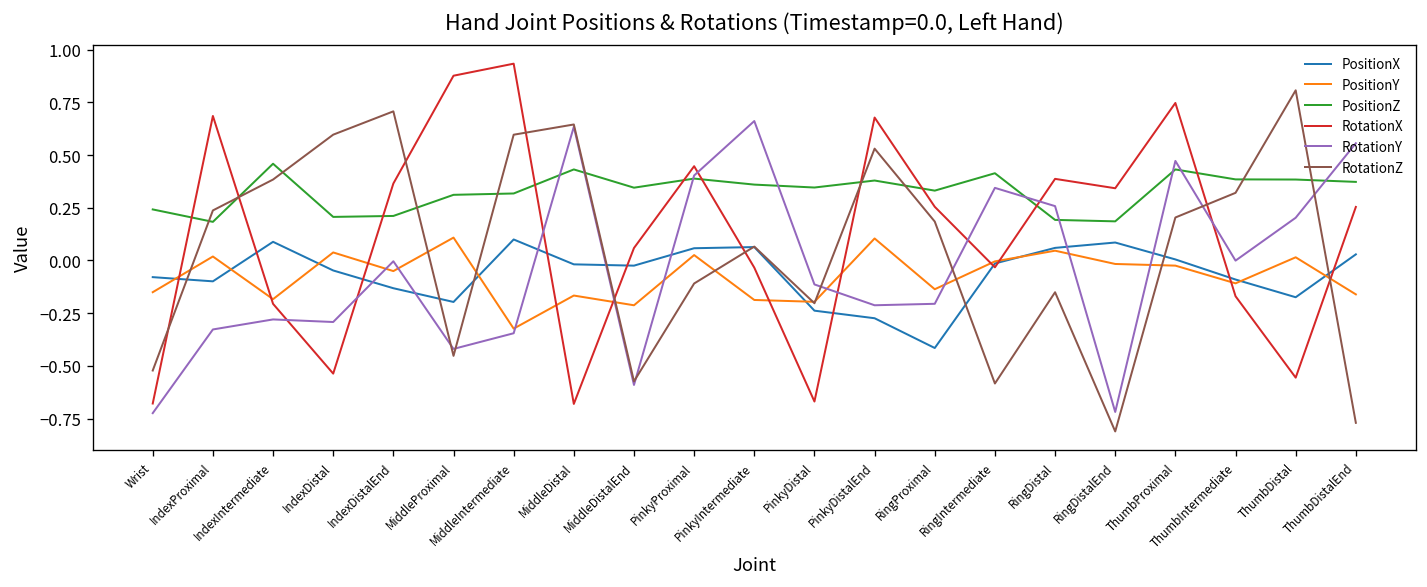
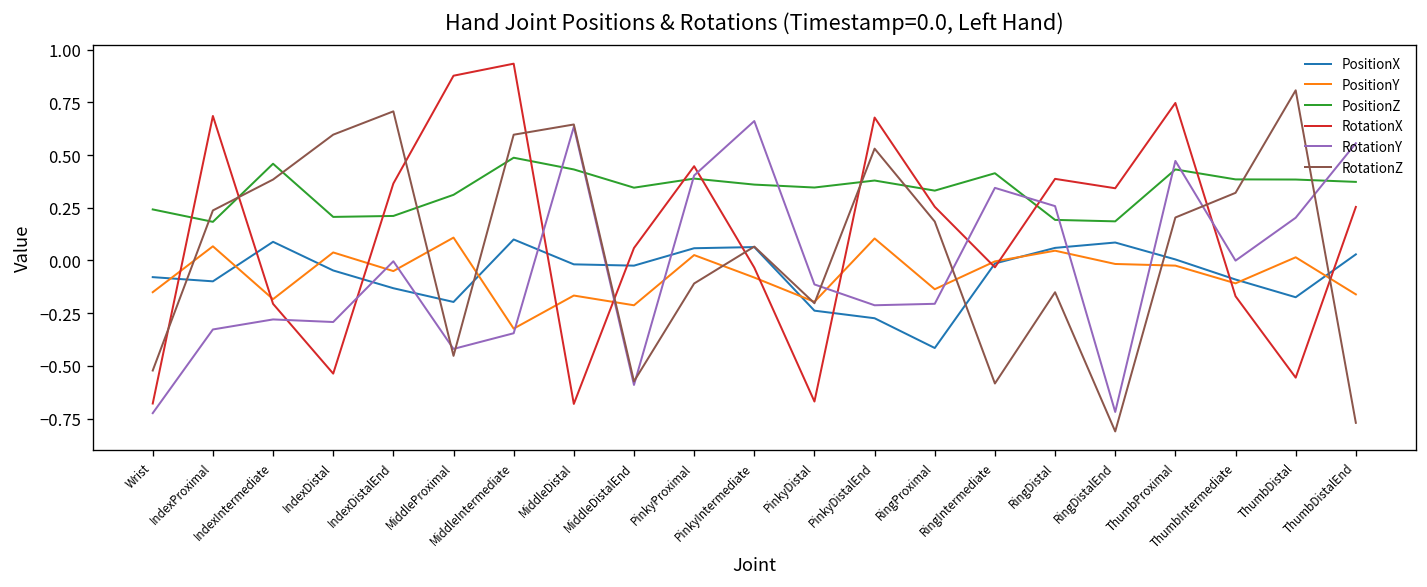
  {
    "PositionX": {
      "Wrist": -0.08,
      "IndexProximal": -0.10,
      "IndexIntermediate": 0.09,
      "IndexDistal": -0.05,
      "IndexDistalEnd": -0.13,
      "MiddleProximal": -0.20,
      "MiddleIntermediate": 0.10,
      "MiddleDistal": -0.02,
      "MiddleDistalEnd": -0.02,
      "PinkyProximal": 0.06,
      "PinkyDistal": -0.24,
      "PinkyDistalEnd": -0.27,
      "RingProximal": -0.42,
      "RingDistalEnd": 0.09,
      "ThumbProximal": 0.00,
      "ThumbIntermediate": -0.09,
      "ThumbDistal": -0.17,
      "ThumbDistalEnd": 0.03
    },
    "PositionY": {
      "Wrist": -0.15,
-     "IndexProximal": 0.02,
+     "IndexProximal": 0.07,
      "IndexIntermediate": -0.18,
      "IndexDistal": 0.04,
      "IndexDistalEnd": -0.05,
      "MiddleProximal": 0.11,
      "MiddleIntermediate": -0.32,
      "MiddleDistal": -0.17,
      "MiddleDistalEnd": -0.21,
      "PinkyProximal": 0.03,
-     "PinkyIntermediate": -0.19,
+     "PinkyIntermediate": -0.08,
      "PinkyDistalEnd": 0.10,
      "RingProximal": -0.14,
      "RingDistalEnd": -0.02,
      "ThumbProximal": -0.02,
      "ThumbIntermediate": -0.11,
      "ThumbDistal": 0.01,
      "ThumbDistalEnd": -0.16
    },
    "PositionZ": {
      "Wrist": 0.24,
      "IndexProximal": 0.18,
      "IndexIntermediate": 0.46,
      "IndexDistal": 0.21,
      "IndexDistalEnd": 0.21,
      "MiddleProximal": 0.31,
-     "MiddleIntermediate": 0.32,
+     "MiddleIntermediate": 0.49,
      "MiddleDistal": 0.43,
      "MiddleDistalEnd": 0.35,
      "PinkyProximal": 0.39,
      "PinkyIntermediate": 0.36,
      "PinkyDistal": 0.35,
      "PinkyDistalEnd": 0.38,
      "RingProximal": 0.33,
      "RingIntermediate": 0.41,
      "RingDistal": 0.19,
      "RingDistalEnd": 0.19,
      "ThumbProximal": 0.43,
      "ThumbIntermediate": 0.38,
      "ThumbDistal": 0.38,
      "ThumbDistalEnd": 0.37
    },
    "RotationX": {
      "Wrist": -0.68,
      "IndexProximal": 0.69,
      "IndexIntermediate": -0.21,
      "IndexDistal": -0.54,
      "IndexDistalEnd": 0.36,
      "MiddleProximal": 0.88,
      "MiddleIntermediate": 0.93,
      "MiddleDistal": -0.68,
      "MiddleDistalEnd": 0.06,
      "PinkyProximal": 0.45,
      "PinkyIntermediate": -0.03,
      "PinkyDistal": -0.67,
      "PinkyDistalEnd": 0.68,
      "RingProximal": 0.25,
      "RingIntermediate": -0.03,
      "RingDistal": 0.39,
      "RingDistalEnd": 0.34,
      "ThumbProximal": 0.75,
      "ThumbIntermediate": -0.17,
      "ThumbDistal": -0.56,
      "ThumbDistalEnd": 0.25
    },
    "RotationY": {
      "Wrist": -0.72,
      "IndexProximal": -0.33,
      "IndexIntermediate": -0.28,
      "IndexDistal": -0.29,
      "IndexDistalEnd": 0.00,
      "MiddleProximal": -0.42,
      "MiddleIntermediate": -0.35,
      "MiddleDistalEnd": -0.59,
      "PinkyProximal": 0.40,
      "PinkyIntermediate": 0.66,
      "PinkyDistal": -0.11,
      "PinkyDistalEnd": -0.21,
      "RingProximal": -0.21,
      "RingIntermediate": 0.34,
      "RingDistal": 0.26,
      "RingDistalEnd": -0.72,
      "ThumbProximal": 0.47,
      "ThumbIntermediate": 0.00,
      "ThumbDistal": 0.20,
      "ThumbDistalEnd": 0.56
    },
    "RotationZ": {
      "Wrist": -0.52,
      "IndexProximal": 0.24,
      "IndexIntermediate": 0.38,
      "IndexDistal": 0.60,
      "IndexDistalEnd": 0.71,
      "MiddleProximal": -0.45,
      "MiddleIntermediate": 0.60,
      "MiddleDistalEnd": -0.57,
      "PinkyProximal": -0.11,
      "PinkyDistalEnd": 0.53,
      "RingProximal": 0.18,
      "RingIntermediate": -0.58,
      "RingDistal": -0.15,
      "RingDistalEnd": -0.81,
      "ThumbProximal": 0.20,
      "ThumbIntermediate": 0.32,
      "ThumbDistal": 0.81,
      "ThumbDistalEnd": -0.77
    }
  }
